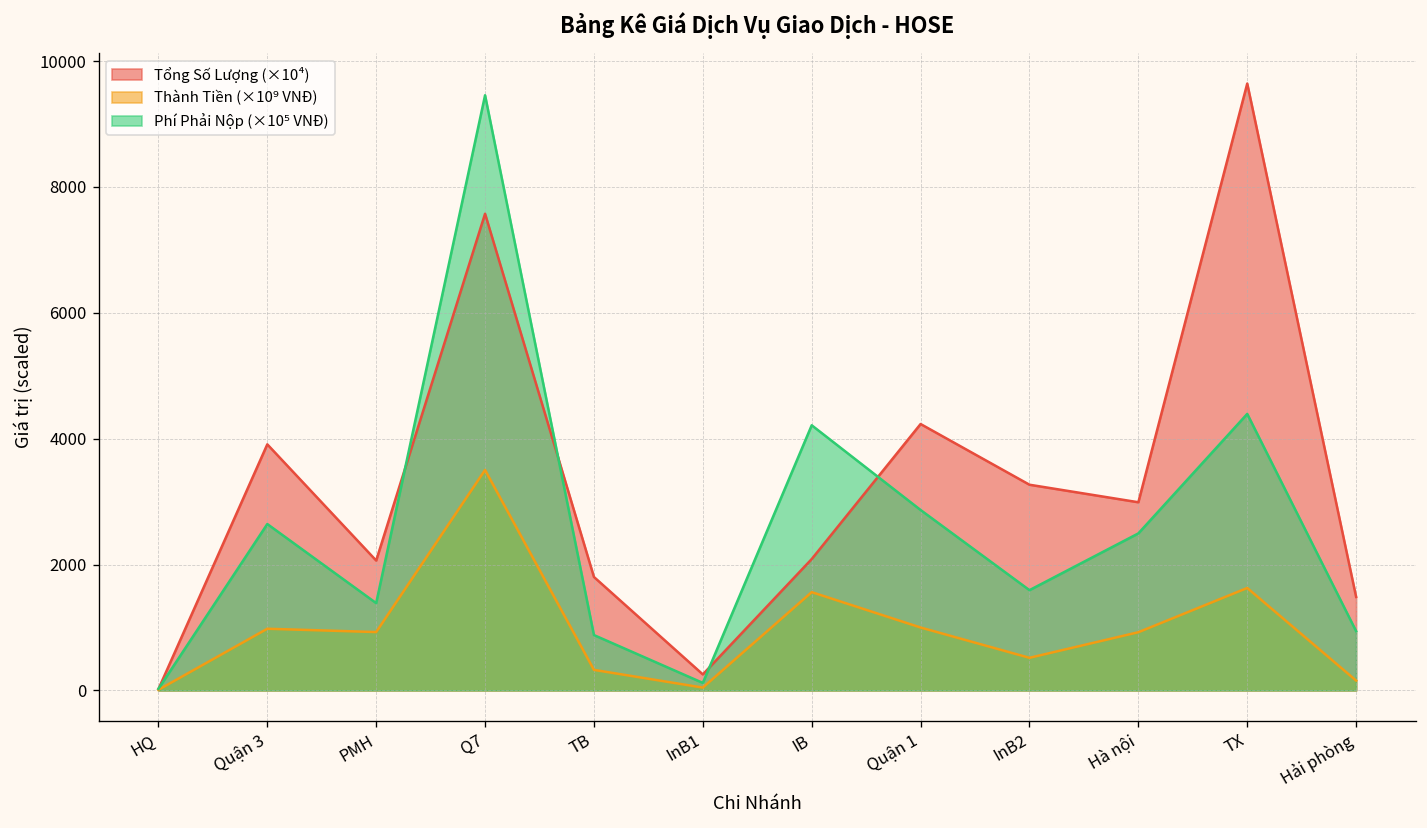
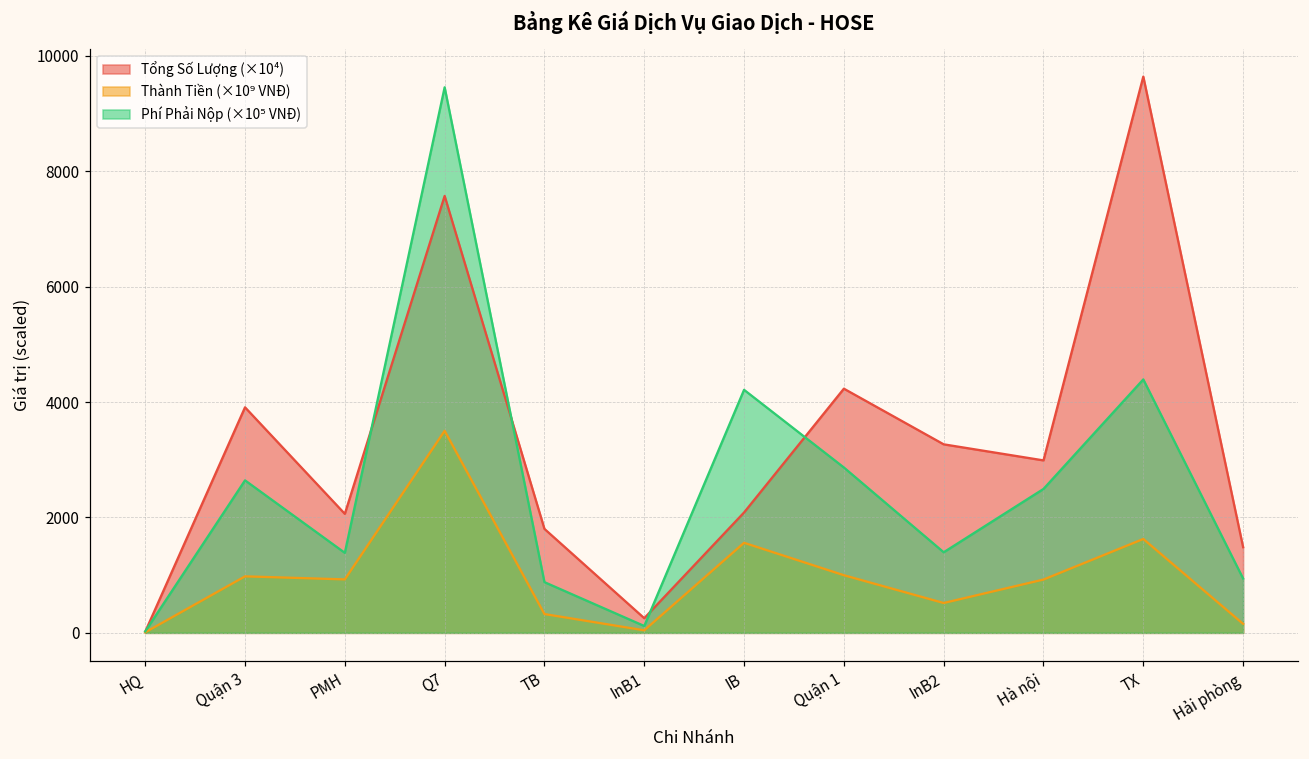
  {
    "Tổng Số Lượng (×10⁴)": {
      "Quận 3": 3900,
      "PMH": 2100,
      "Q7": 7600,
      "TB": 1800,
      "InB1": 300,
      "IB": 2100,
      "Quận 1": 4200,
      "InB2": 3300,
      "Hà nội": 3000,
      "TX": 9600,
      "Hải phòng": 1500
    },
    "Thành Tiền (×10⁹ VNĐ)": {
      "Quận 3": 1000,
      "PMH": 900,
      "Q7": 3500,
      "TB": 300,
      "InB1": 0,
      "IB": 1600,
      "Quận 1": 1000,
      "InB2": 500,
      "Hà nội": 900,
      "TX": 1600,
      "Hải phòng": 200
    },
    "Phí Phải Nộp (×10⁵ VNĐ)": {
      "Quận 3": 2600,
      "PMH": 1400,
      "Q7": 9500,
      "TB": 900,
      "InB1": 100,
      "IB": 4200,
      "Quận 1": 2900,
-     "InB2": 1600,
+     "InB2": 1400,
      "Hà nội": 2500,
      "TX": 4400,
      "Hải phòng": 900
    }
  }
